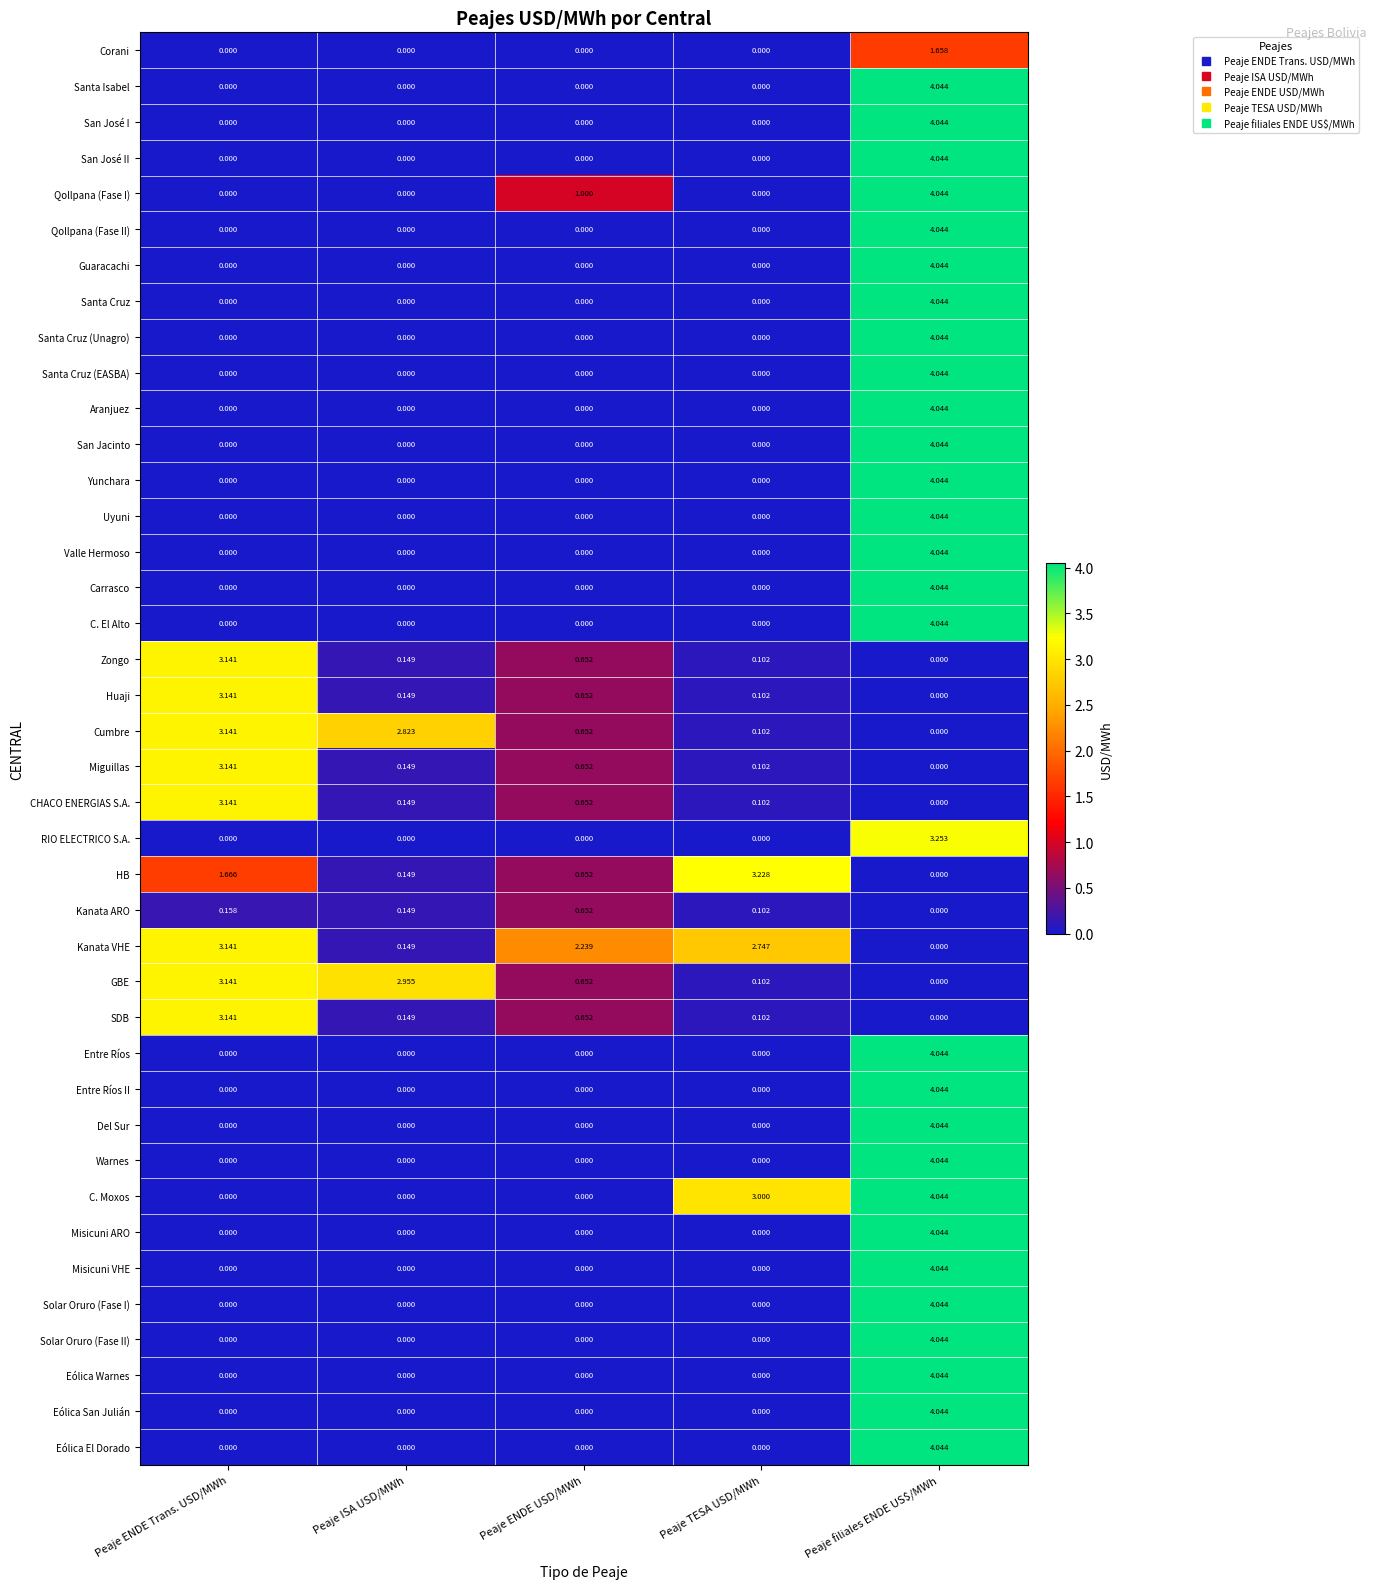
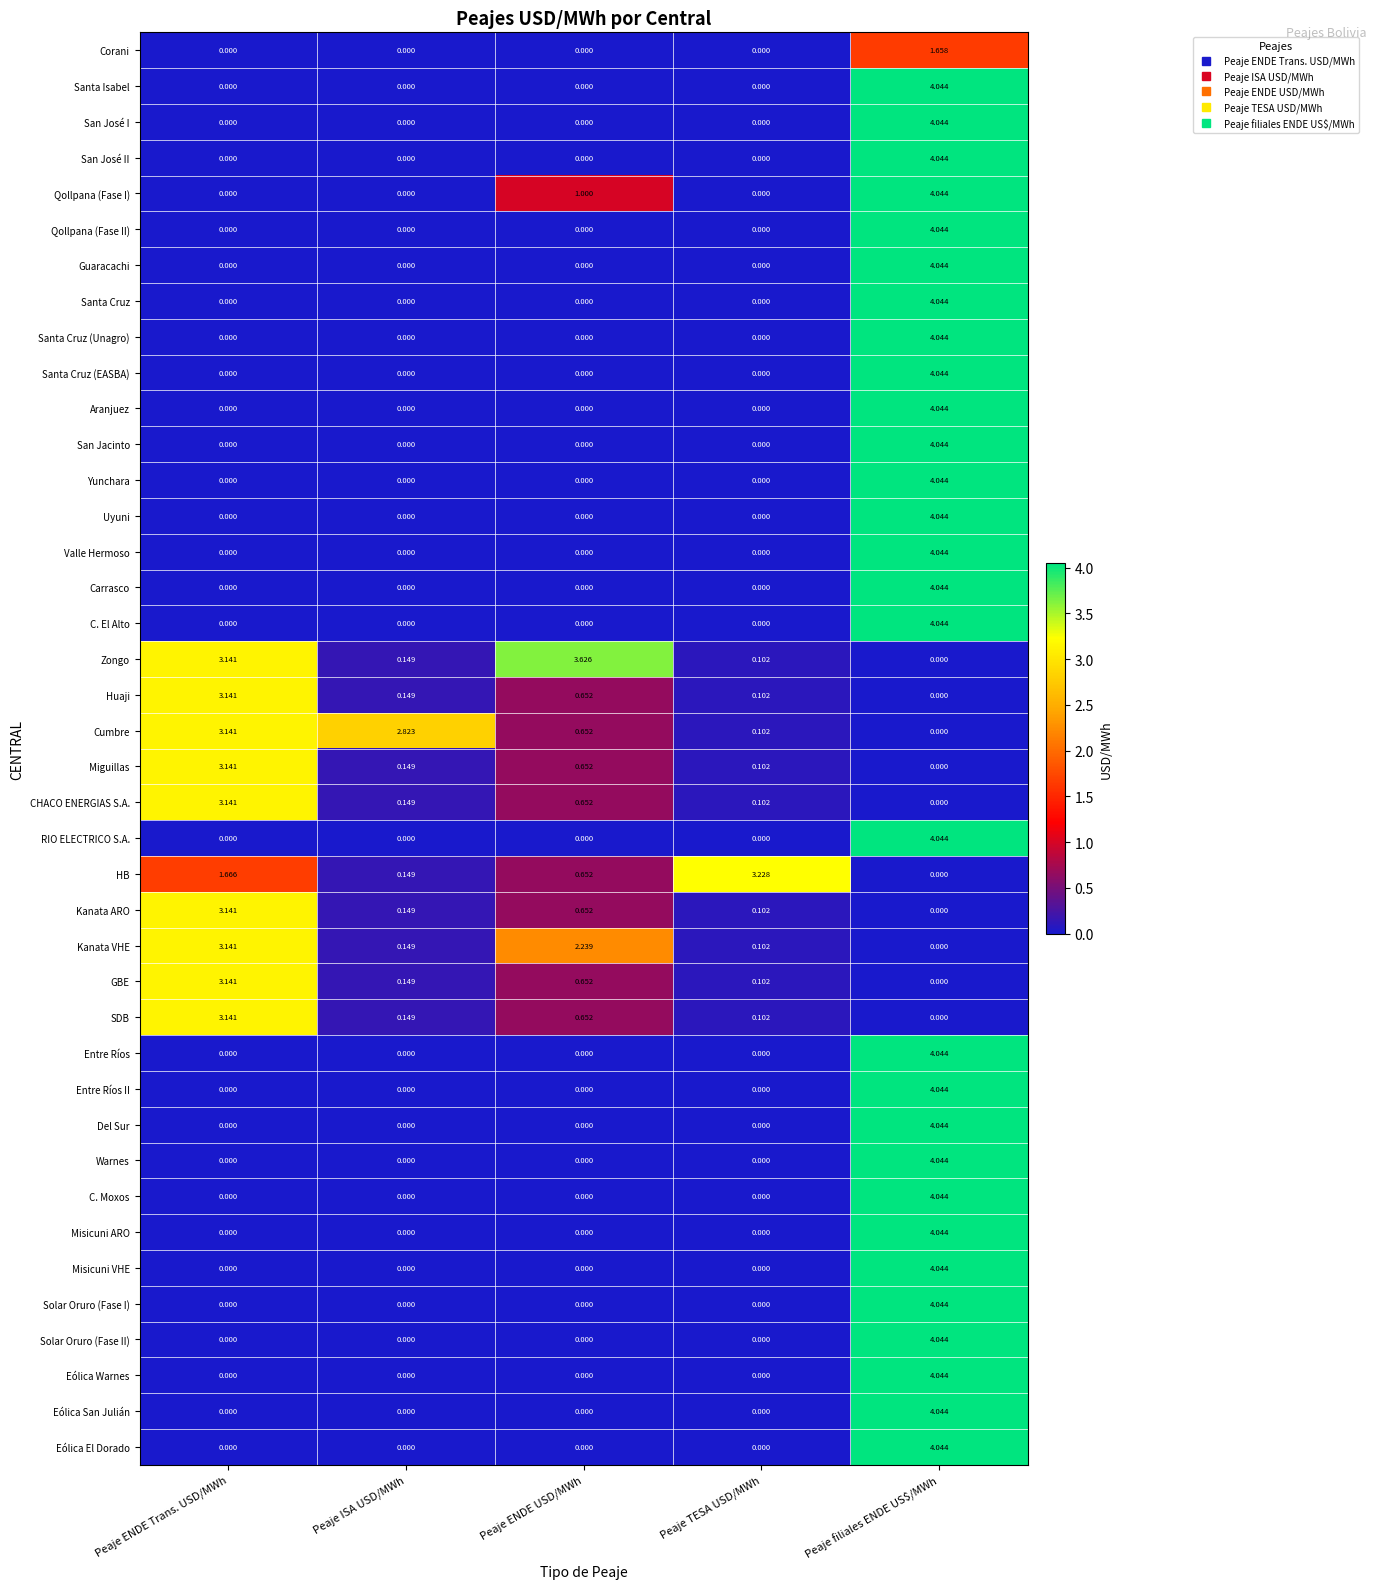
  {
    "Corani": {
      "Peaje ENDE Trans. USD/MWh": 0.000,
      "Peaje ISA USD/MWh": 0.000,
      "Peaje ENDE USD/MWh": 0.000,
      "Peaje TESA USD/MWh": 0.000,
      "Peaje filiales ENDE US$/MWh": 1.658
    },
    "Santa Isabel": {
      "Peaje ENDE Trans. USD/MWh": 0.000,
      "Peaje ISA USD/MWh": 0.000,
      "Peaje ENDE USD/MWh": 0.000,
      "Peaje TESA USD/MWh": 0.000,
      "Peaje filiales ENDE US$/MWh": 4.044
    },
    "San José I": {
      "Peaje ENDE Trans. USD/MWh": 0.000,
      "Peaje ISA USD/MWh": 0.000,
      "Peaje ENDE USD/MWh": 0.000,
      "Peaje TESA USD/MWh": 0.000,
      "Peaje filiales ENDE US$/MWh": 4.044
    },
    "San José II": {
      "Peaje ENDE Trans. USD/MWh": 0.000,
      "Peaje ISA USD/MWh": 0.000,
      "Peaje ENDE USD/MWh": 0.000,
      "Peaje TESA USD/MWh": 0.000,
      "Peaje filiales ENDE US$/MWh": 4.044
    },
    "Qollpana (Fase I)": {
      "Peaje ENDE Trans. USD/MWh": 0.000,
      "Peaje ISA USD/MWh": 0.000,
      "Peaje ENDE USD/MWh": 1.000,
      "Peaje TESA USD/MWh": 0.000,
      "Peaje filiales ENDE US$/MWh": 4.044
    },
    "Qollpana (Fase II)": {
      "Peaje ENDE Trans. USD/MWh": 0.000,
      "Peaje ISA USD/MWh": 0.000,
      "Peaje ENDE USD/MWh": 0.000,
      "Peaje TESA USD/MWh": 0.000,
      "Peaje filiales ENDE US$/MWh": 4.044
    },
    "Guaracachi": {
      "Peaje ENDE Trans. USD/MWh": 0.000,
      "Peaje ISA USD/MWh": 0.000,
      "Peaje ENDE USD/MWh": 0.000,
      "Peaje TESA USD/MWh": 0.000,
      "Peaje filiales ENDE US$/MWh": 4.044
    },
    "Santa Cruz": {
      "Peaje ENDE Trans. USD/MWh": 0.000,
      "Peaje ISA USD/MWh": 0.000,
      "Peaje ENDE USD/MWh": 0.000,
      "Peaje TESA USD/MWh": 0.000,
      "Peaje filiales ENDE US$/MWh": 4.044
    },
    "Santa Cruz (Unagro)": {
      "Peaje ENDE Trans. USD/MWh": 0.000,
      "Peaje ISA USD/MWh": 0.000,
      "Peaje ENDE USD/MWh": 0.000,
      "Peaje TESA USD/MWh": 0.000,
      "Peaje filiales ENDE US$/MWh": 4.044
    },
    "Santa Cruz (EASBA)": {
      "Peaje ENDE Trans. USD/MWh": 0.000,
      "Peaje ISA USD/MWh": 0.000,
      "Peaje ENDE USD/MWh": 0.000,
      "Peaje TESA USD/MWh": 0.000,
      "Peaje filiales ENDE US$/MWh": 4.044
    },
    "Aranjuez": {
      "Peaje ENDE Trans. USD/MWh": 0.000,
      "Peaje ISA USD/MWh": 0.000,
      "Peaje ENDE USD/MWh": 0.000,
      "Peaje TESA USD/MWh": 0.000,
      "Peaje filiales ENDE US$/MWh": 4.044
    },
    "San Jacinto": {
      "Peaje ENDE Trans. USD/MWh": 0.000,
      "Peaje ISA USD/MWh": 0.000,
      "Peaje ENDE USD/MWh": 0.000,
      "Peaje TESA USD/MWh": 0.000,
      "Peaje filiales ENDE US$/MWh": 4.044
    },
    "Yunchara": {
      "Peaje ENDE Trans. USD/MWh": 0.000,
      "Peaje ISA USD/MWh": 0.000,
      "Peaje ENDE USD/MWh": 0.000,
      "Peaje TESA USD/MWh": 0.000,
      "Peaje filiales ENDE US$/MWh": 4.044
    },
    "Uyuni": {
      "Peaje ENDE Trans. USD/MWh": 0.000,
      "Peaje ISA USD/MWh": 0.000,
      "Peaje ENDE USD/MWh": 0.000,
      "Peaje TESA USD/MWh": 0.000,
      "Peaje filiales ENDE US$/MWh": 4.044
    },
    "Valle Hermoso": {
      "Peaje ENDE Trans. USD/MWh": 0.000,
      "Peaje ISA USD/MWh": 0.000,
      "Peaje ENDE USD/MWh": 0.000,
      "Peaje TESA USD/MWh": 0.000,
      "Peaje filiales ENDE US$/MWh": 4.044
    },
    "Carrasco": {
      "Peaje ENDE Trans. USD/MWh": 0.000,
      "Peaje ISA USD/MWh": 0.000,
      "Peaje ENDE USD/MWh": 0.000,
      "Peaje TESA USD/MWh": 0.000,
      "Peaje filiales ENDE US$/MWh": 4.044
    },
    "C. El Alto": {
      "Peaje ENDE Trans. USD/MWh": 0.000,
      "Peaje ISA USD/MWh": 0.000,
      "Peaje ENDE USD/MWh": 0.000,
      "Peaje TESA USD/MWh": 0.000,
      "Peaje filiales ENDE US$/MWh": 4.044
    },
    "Zongo": {
      "Peaje ENDE Trans. USD/MWh": 3.141,
      "Peaje ISA USD/MWh": 0.149,
-     "Peaje ENDE USD/MWh": 0.652,
+     "Peaje ENDE USD/MWh": 3.626,
      "Peaje TESA USD/MWh": 0.102,
      "Peaje filiales ENDE US$/MWh": 0.000
    },
    "Huaji": {
      "Peaje ENDE Trans. USD/MWh": 3.141,
      "Peaje ISA USD/MWh": 0.149,
      "Peaje ENDE USD/MWh": 0.652,
      "Peaje TESA USD/MWh": 0.102,
      "Peaje filiales ENDE US$/MWh": 0.000
    },
    "Cumbre": {
      "Peaje ENDE Trans. USD/MWh": 3.141,
      "Peaje ISA USD/MWh": 2.823,
      "Peaje ENDE USD/MWh": 0.652,
      "Peaje TESA USD/MWh": 0.102,
      "Peaje filiales ENDE US$/MWh": 0.000
    },
    "Miguillas": {
      "Peaje ENDE Trans. USD/MWh": 3.141,
      "Peaje ISA USD/MWh": 0.149,
      "Peaje ENDE USD/MWh": 0.652,
      "Peaje TESA USD/MWh": 0.102,
      "Peaje filiales ENDE US$/MWh": 0.000
    },
    "CHACO ENERGIAS S.A.": {
      "Peaje ENDE Trans. USD/MWh": 3.141,
      "Peaje ISA USD/MWh": 0.149,
      "Peaje ENDE USD/MWh": 0.652,
      "Peaje TESA USD/MWh": 0.102,
      "Peaje filiales ENDE US$/MWh": 0.000
    },
    "RIO ELECTRICO S.A.": {
      "Peaje ENDE Trans. USD/MWh": 0.000,
      "Peaje ISA USD/MWh": 0.000,
      "Peaje ENDE USD/MWh": 0.000,
      "Peaje TESA USD/MWh": 0.000,
-     "Peaje filiales ENDE US$/MWh": 3.253
+     "Peaje filiales ENDE US$/MWh": 4.044
    },
    "HB": {
      "Peaje ENDE Trans. USD/MWh": 1.666,
      "Peaje ISA USD/MWh": 0.149,
      "Peaje ENDE USD/MWh": 0.652,
      "Peaje TESA USD/MWh": 3.228,
      "Peaje filiales ENDE US$/MWh": 0.000
    },
    "Kanata ARO": {
-     "Peaje ENDE Trans. USD/MWh": 0.158,
+     "Peaje ENDE Trans. USD/MWh": 3.141,
      "Peaje ISA USD/MWh": 0.149,
      "Peaje ENDE USD/MWh": 0.652,
      "Peaje TESA USD/MWh": 0.102,
      "Peaje filiales ENDE US$/MWh": 0.000
    },
    "Kanata VHE": {
      "Peaje ENDE Trans. USD/MWh": 3.141,
      "Peaje ISA USD/MWh": 0.149,
      "Peaje ENDE USD/MWh": 2.239,
-     "Peaje TESA USD/MWh": 2.747,
+     "Peaje TESA USD/MWh": 0.102,
      "Peaje filiales ENDE US$/MWh": 0.000
    },
    "GBE": {
      "Peaje ENDE Trans. USD/MWh": 3.141,
-     "Peaje ISA USD/MWh": 2.955,
+     "Peaje ISA USD/MWh": 0.149,
      "Peaje ENDE USD/MWh": 0.652,
      "Peaje TESA USD/MWh": 0.102,
      "Peaje filiales ENDE US$/MWh": 0.000
    },
    "SDB": {
      "Peaje ENDE Trans. USD/MWh": 3.141,
      "Peaje ISA USD/MWh": 0.149,
      "Peaje ENDE USD/MWh": 0.652,
      "Peaje TESA USD/MWh": 0.102,
      "Peaje filiales ENDE US$/MWh": 0.000
    },
    "Entre Ríos": {
      "Peaje ENDE Trans. USD/MWh": 0.000,
      "Peaje ISA USD/MWh": 0.000,
      "Peaje ENDE USD/MWh": 0.000,
      "Peaje TESA USD/MWh": 0.000,
      "Peaje filiales ENDE US$/MWh": 4.044
    },
    "Entre Ríos II": {
      "Peaje ENDE Trans. USD/MWh": 0.000,
      "Peaje ISA USD/MWh": 0.000,
      "Peaje ENDE USD/MWh": 0.000,
      "Peaje TESA USD/MWh": 0.000,
      "Peaje filiales ENDE US$/MWh": 4.044
    },
    "Del Sur": {
      "Peaje ENDE Trans. USD/MWh": 0.000,
      "Peaje ISA USD/MWh": 0.000,
      "Peaje ENDE USD/MWh": 0.000,
      "Peaje TESA USD/MWh": 0.000,
      "Peaje filiales ENDE US$/MWh": 4.044
    },
    "Warnes": {
      "Peaje ENDE Trans. USD/MWh": 0.000,
      "Peaje ISA USD/MWh": 0.000,
      "Peaje ENDE USD/MWh": 0.000,
      "Peaje TESA USD/MWh": 0.000,
      "Peaje filiales ENDE US$/MWh": 4.044
    },
    "C. Moxos": {
      "Peaje ENDE Trans. USD/MWh": 0.000,
      "Peaje ISA USD/MWh": 0.000,
      "Peaje ENDE USD/MWh": 0.000,
-     "Peaje TESA USD/MWh": 3.000,
+     "Peaje TESA USD/MWh": 0.000,
      "Peaje filiales ENDE US$/MWh": 4.044
    },
    "Misicuni ARO": {
      "Peaje ENDE Trans. USD/MWh": 0.000,
      "Peaje ISA USD/MWh": 0.000,
      "Peaje ENDE USD/MWh": 0.000,
      "Peaje TESA USD/MWh": 0.000,
      "Peaje filiales ENDE US$/MWh": 4.044
    },
    "Misicuni VHE": {
      "Peaje ENDE Trans. USD/MWh": 0.000,
      "Peaje ISA USD/MWh": 0.000,
      "Peaje ENDE USD/MWh": 0.000,
      "Peaje TESA USD/MWh": 0.000,
      "Peaje filiales ENDE US$/MWh": 4.044
    },
    "Solar Oruro (Fase I)": {
      "Peaje ENDE Trans. USD/MWh": 0.000,
      "Peaje ISA USD/MWh": 0.000,
      "Peaje ENDE USD/MWh": 0.000,
      "Peaje TESA USD/MWh": 0.000,
      "Peaje filiales ENDE US$/MWh": 4.044
    },
    "Solar Oruro (Fase II)": {
      "Peaje ENDE Trans. USD/MWh": 0.000,
      "Peaje ISA USD/MWh": 0.000,
      "Peaje ENDE USD/MWh": 0.000,
      "Peaje TESA USD/MWh": 0.000,
      "Peaje filiales ENDE US$/MWh": 4.044
    },
    "Eólica Warnes": {
      "Peaje ENDE Trans. USD/MWh": 0.000,
      "Peaje ISA USD/MWh": 0.000,
      "Peaje ENDE USD/MWh": 0.000,
      "Peaje TESA USD/MWh": 0.000,
      "Peaje filiales ENDE US$/MWh": 4.044
    },
    "Eólica San Julián": {
      "Peaje ENDE Trans. USD/MWh": 0.000,
      "Peaje ISA USD/MWh": 0.000,
      "Peaje ENDE USD/MWh": 0.000,
      "Peaje TESA USD/MWh": 0.000,
      "Peaje filiales ENDE US$/MWh": 4.044
    },
    "Eólica El Dorado": {
      "Peaje ENDE Trans. USD/MWh": 0.000,
      "Peaje ISA USD/MWh": 0.000,
      "Peaje ENDE USD/MWh": 0.000,
      "Peaje TESA USD/MWh": 0.000,
      "Peaje filiales ENDE US$/MWh": 4.044
    }
  }
